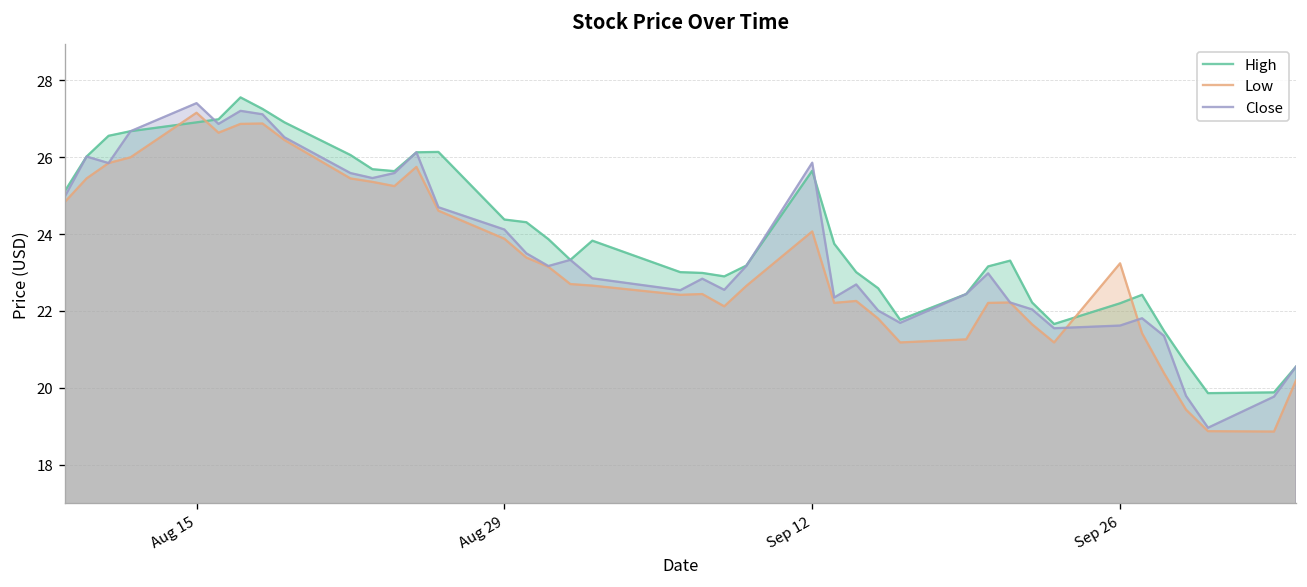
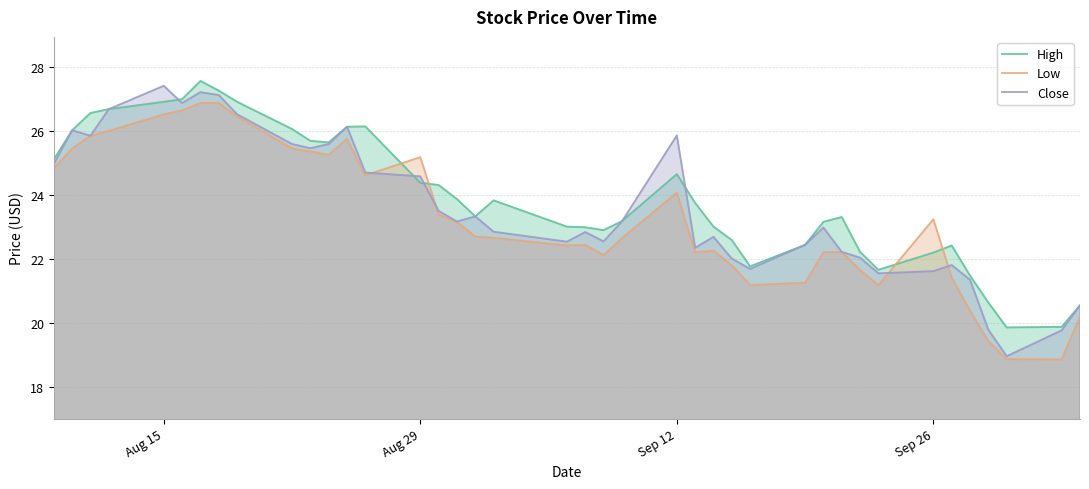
  {
    "High": {
      "Aug 15": 26.9,
      "Aug 29": 24.4,
-     "Sep 12": 25.7,
+     "Sep 12": 24.7,
      "Sep 26": 22.2
    },
    "Low": {
-     "Aug 15": 27.2,
-     "Aug 29": 23.9,
+     "Aug 15": 26.5,
+     "Aug 29": 25.2,
      "Sep 12": 24.1,
      "Sep 26": 23.2
    },
    "Close": {
      "Aug 15": 27.4,
-     "Aug 29": 24.1,
+     "Aug 29": 24.6,
      "Sep 12": 25.9,
      "Sep 26": 21.6
    }
  }
